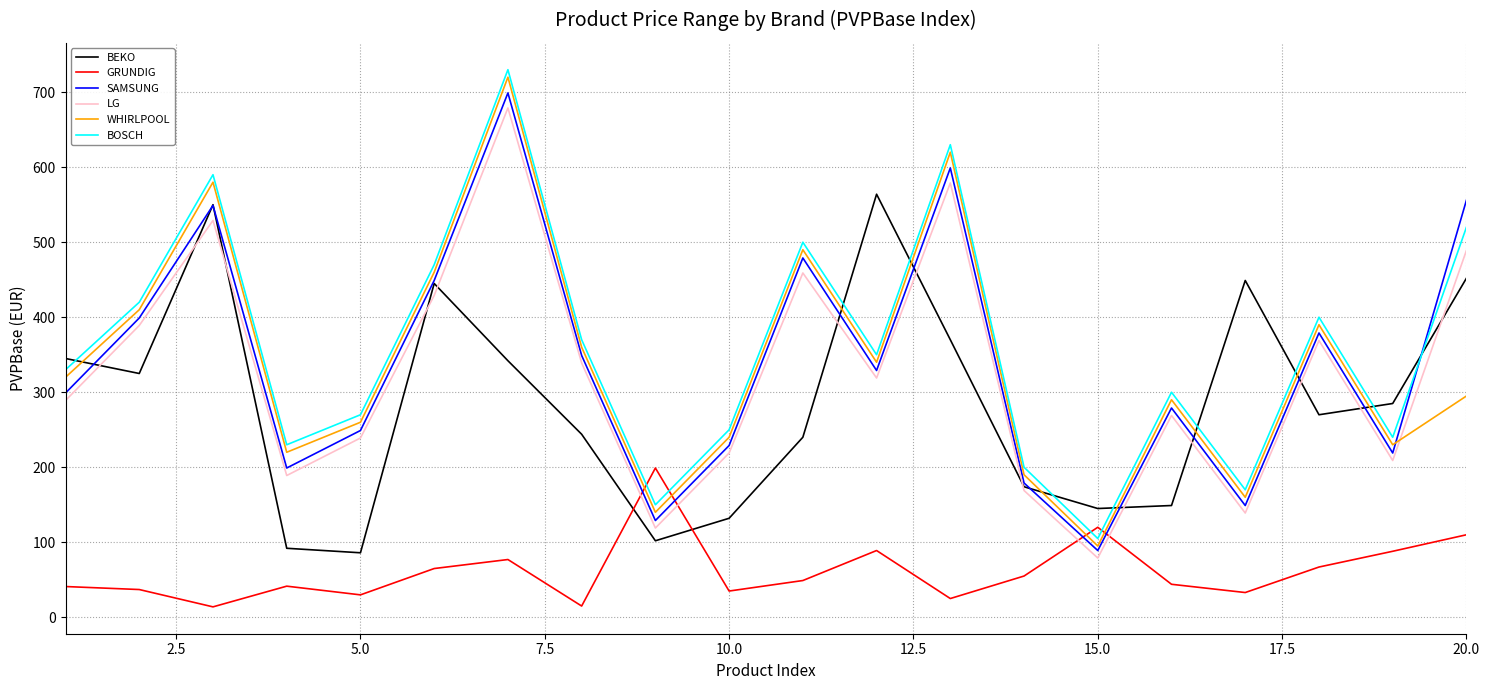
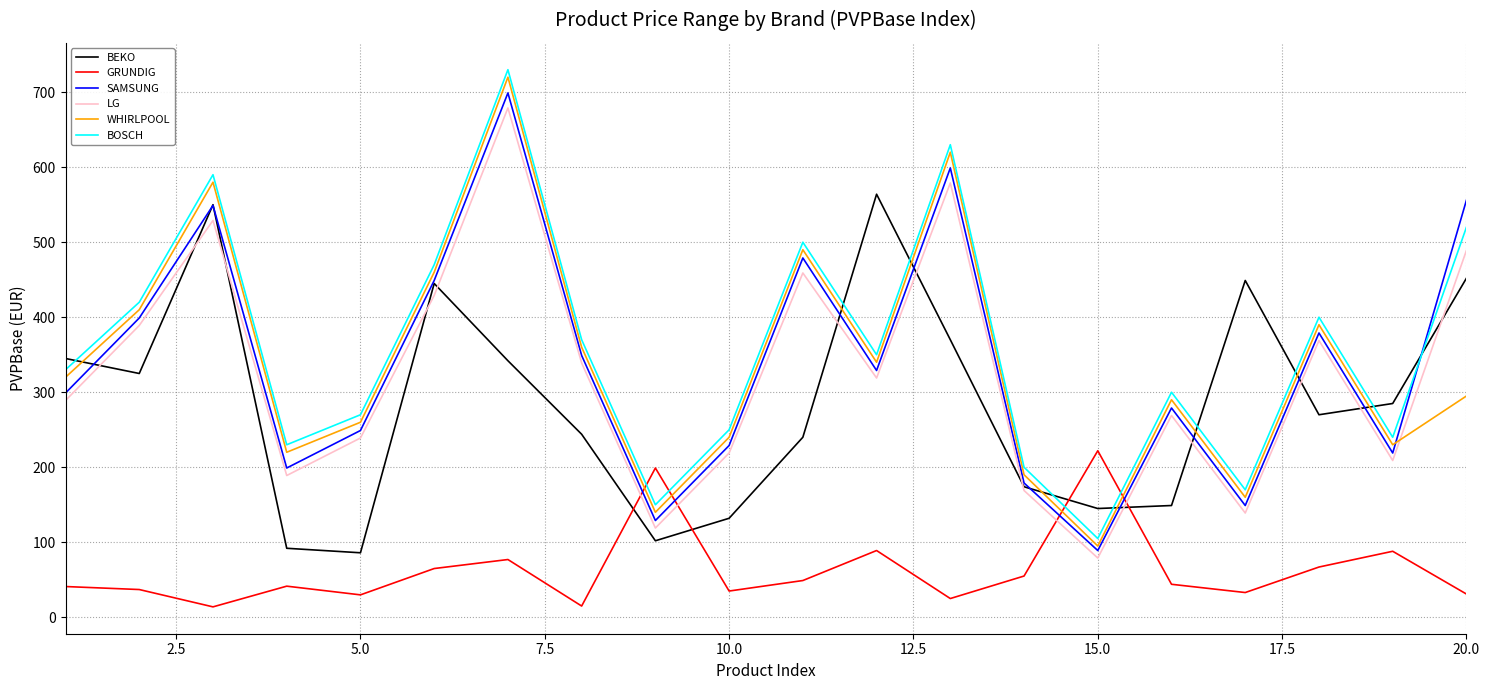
  {
    "BEKO": {
      "5.0": 90,
      "10.0": 130,
      "15.0": 150,
      "20.0": 450
    },
    "GRUNDIG": {
      "5.0": 30,
      "10.0": 40,
-     "15.0": 120,
-     "20.0": 110
+     "15.0": 220,
+     "20.0": 30
    },
    "SAMSUNG": {
      "5.0": 250,
      "10.0": 230,
      "15.0": 90,
      "20.0": 560
    },
    "LG": {
      "5.0": 240,
      "10.0": 220,
      "15.0": 80,
      "20.0": 490
    },
    "WHIRLPOOL": {
      "5.0": 260,
      "10.0": 240,
      "15.0": 100,
      "20.0": 300
    },
    "BOSCH": {
      "5.0": 270,
      "10.0": 250,
      "15.0": 110,
      "20.0": 520
    }
  }
